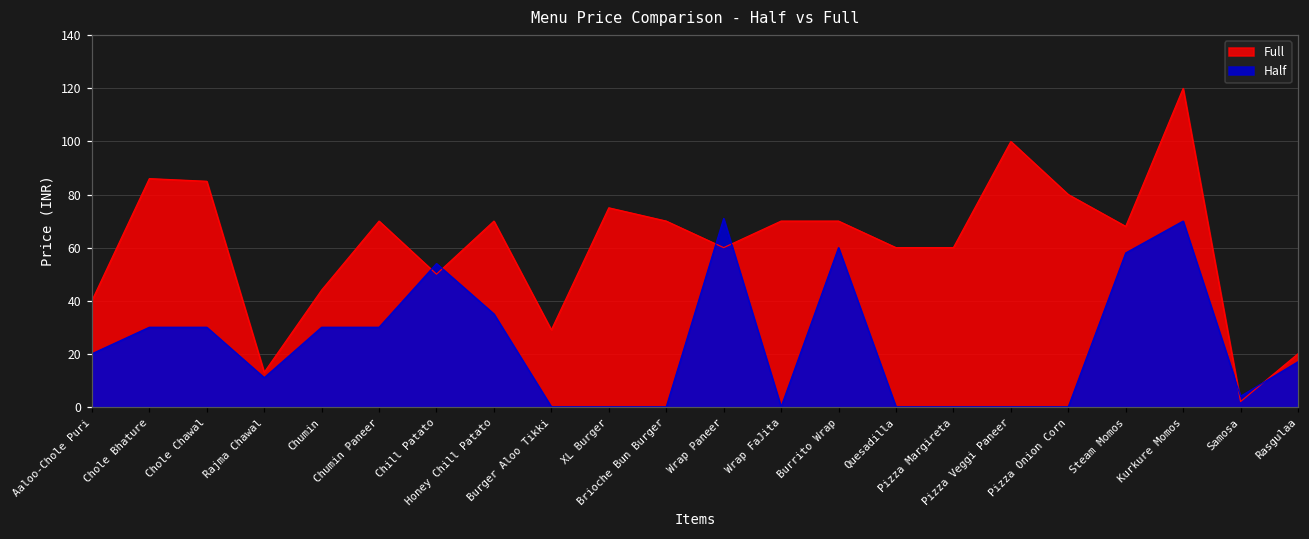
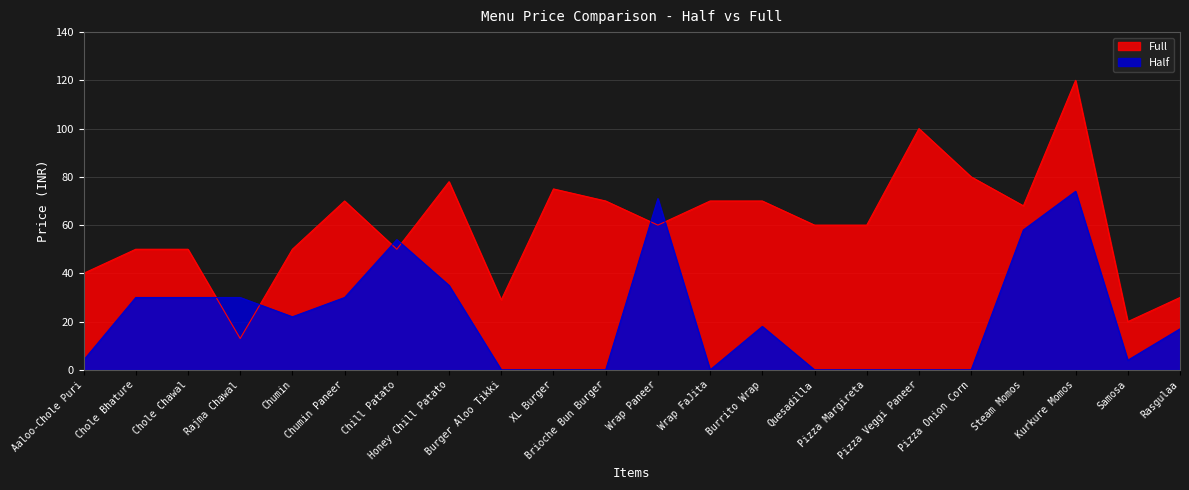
  {
    "Full": {
      "Aaloo-Chole Puri": 40,
-     "Chole Bhature": 86,
-     "Chole Chawal": 85,
+     "Chole Bhature": 50,
+     "Chole Chawal": 50,
      "Rajma Chawal": 13,
-     "Chumin": 44,
+     "Chumin": 50,
      "Chumin Paneer": 70,
      "Chill Patato": 50,
-     "Honey Chill Patato": 70,
+     "Honey Chill Patato": 78,
      "Burger Aloo Tikki": 29,
      "XL Burger": 75,
      "Brioche Bun Burger": 70,
      "Wrap Paneer": 60,
      "Wrap FaJita": 70,
      "Burrito Wrap": 70,
      "Quesadilla": 60,
      "Pizza Margireta": 60,
      "Pizza Veggi Paneer": 100,
      "Pizza Onion Corn": 80,
      "Steam Momos": 68,
      "Kurkure Momos": 120,
-     "Samosa": 2,
-     "Rasgulaa": 20
+     "Samosa": 20,
+     "Rasgulaa": 30
    },
    "Half": {
-     "Aaloo-Chole Puri": 20,
+     "Aaloo-Chole Puri": 4,
      "Chole Bhature": 30,
      "Chole Chawal": 30,
-     "Rajma Chawal": 11,
-     "Chumin": 30,
+     "Rajma Chawal": 30,
+     "Chumin": 22,
      "Chumin Paneer": 30,
      "Chill Patato": 54,
      "Honey Chill Patato": 35,
      "Burger Aloo Tikki": 0,
      "XL Burger": 0,
      "Brioche Bun Burger": 0,
      "Wrap Paneer": 71,
      "Wrap FaJita": 0,
-     "Burrito Wrap": 60,
+     "Burrito Wrap": 18,
      "Quesadilla": 0,
      "Pizza Margireta": 0,
      "Pizza Veggi Paneer": 0,
      "Pizza Onion Corn": 0,
      "Steam Momos": 58,
-     "Kurkure Momos": 70,
+     "Kurkure Momos": 74,
      "Samosa": 4,
      "Rasgulaa": 17
    }
  }
